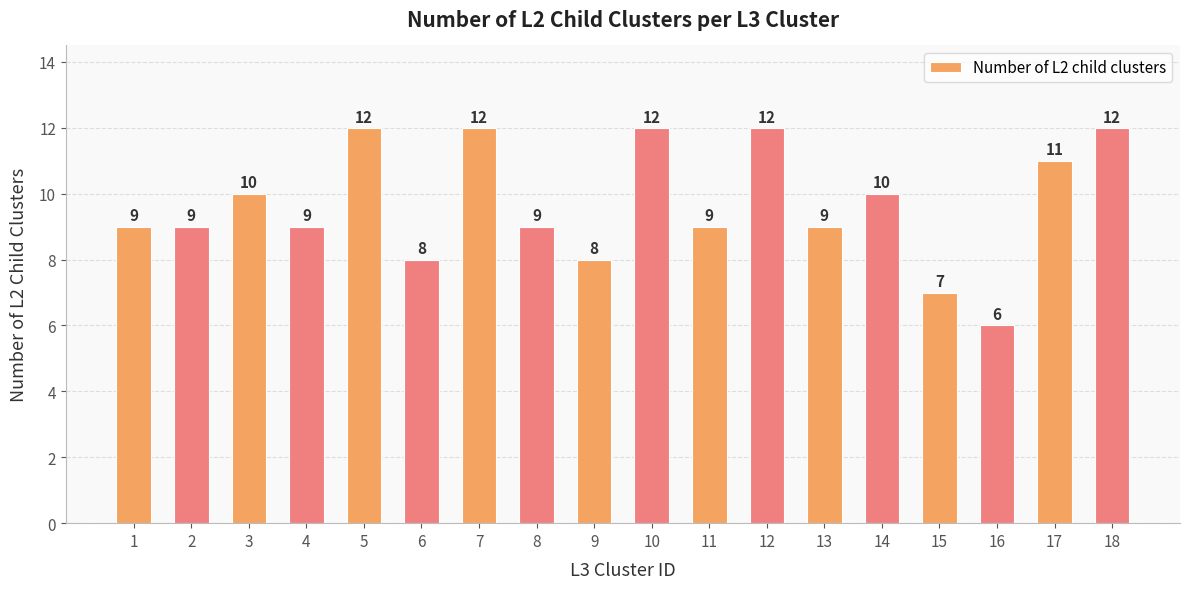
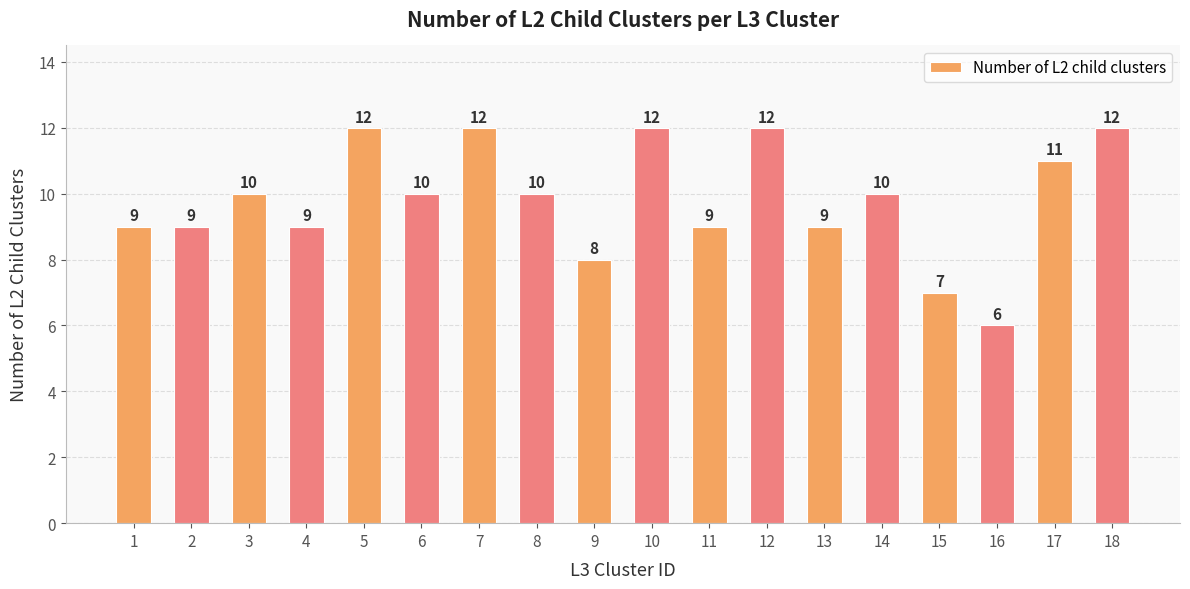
  {
    "1": 9,
    "2": 9,
    "3": 10,
    "4": 9,
    "5": 12,
-   "6": 8,
+   "6": 10,
    "7": 12,
-   "8": 9,
+   "8": 10,
    "9": 8,
    "10": 12,
    "11": 9,
    "12": 12,
    "13": 9,
    "14": 10,
    "15": 7,
    "16": 6,
    "17": 11,
    "18": 12
  }
